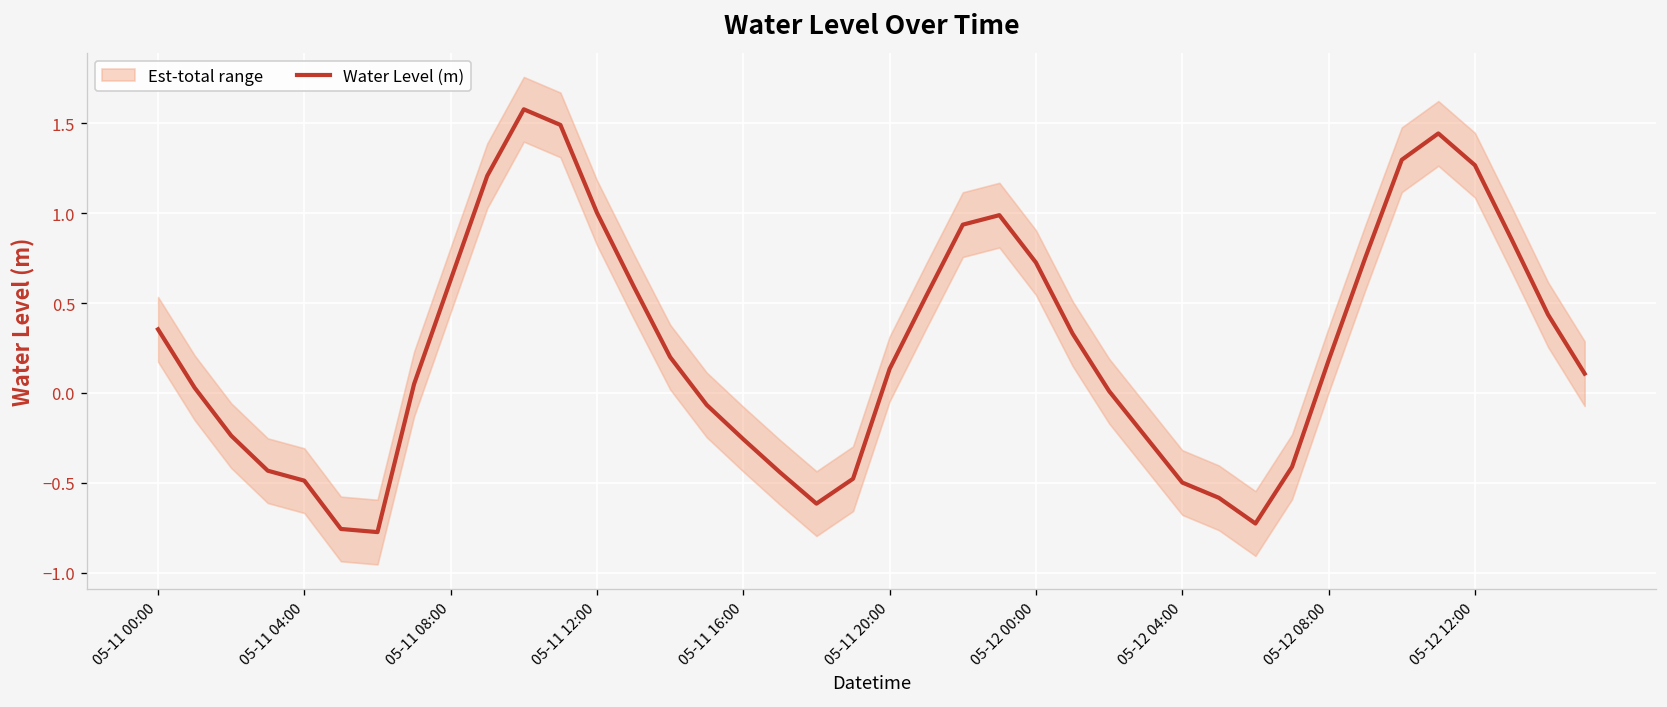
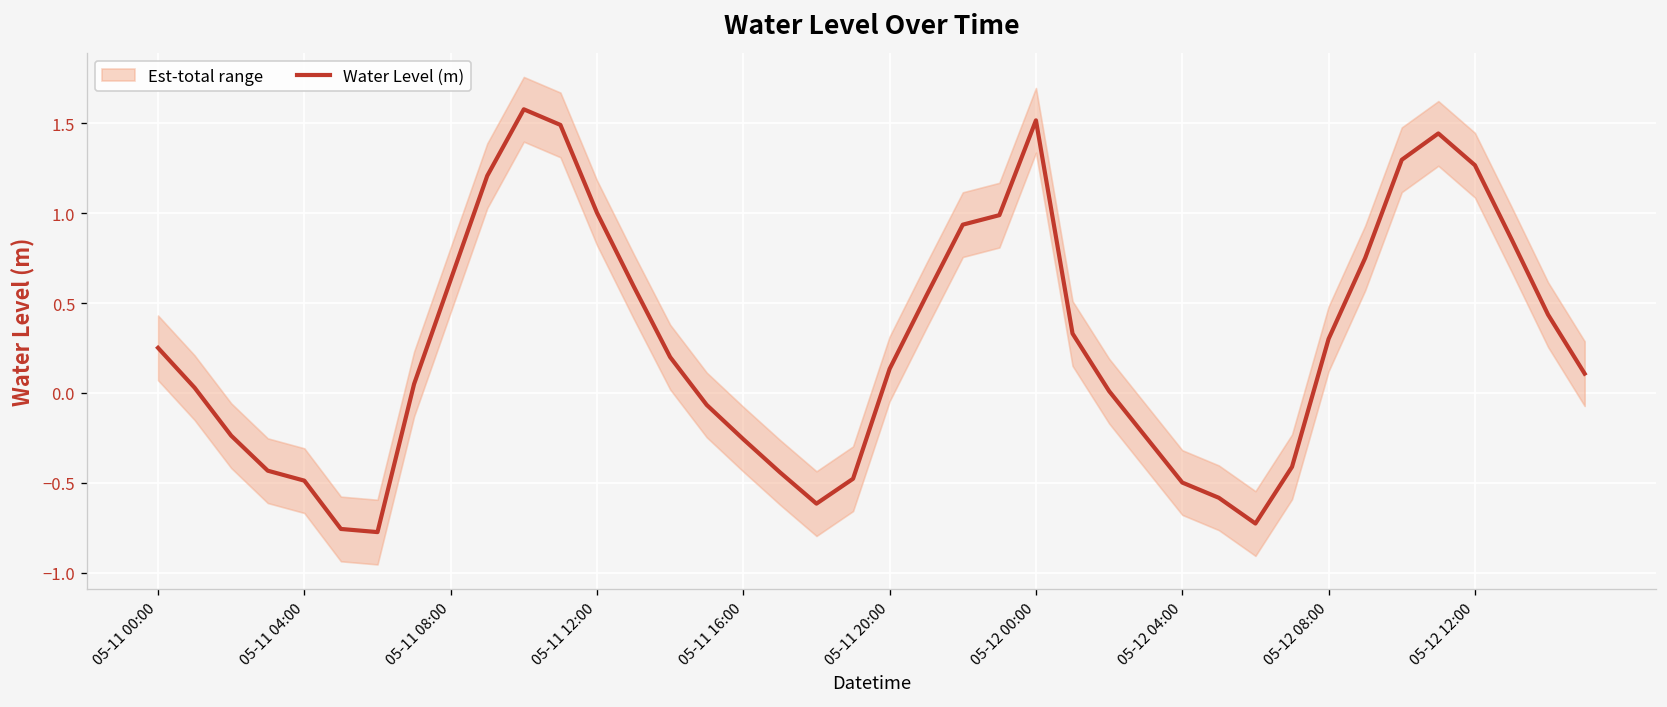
  {
    "Water Level (m)": {
-     "05-11 00:00": 0.35,
+     "05-11 00:00": 0.25,
      "05-11 04:00": -0.49,
      "05-11 08:00": 0.63,
      "05-11 12:00": 1.00,
      "05-11 16:00": -0.26,
      "05-11 20:00": 0.13,
-     "05-12 00:00": 0.73,
+     "05-12 00:00": 1.52,
      "05-12 04:00": -0.50,
-     "05-12 08:00": 0.18,
+     "05-12 08:00": 0.30,
      "05-12 12:00": 1.27
    }
  }
